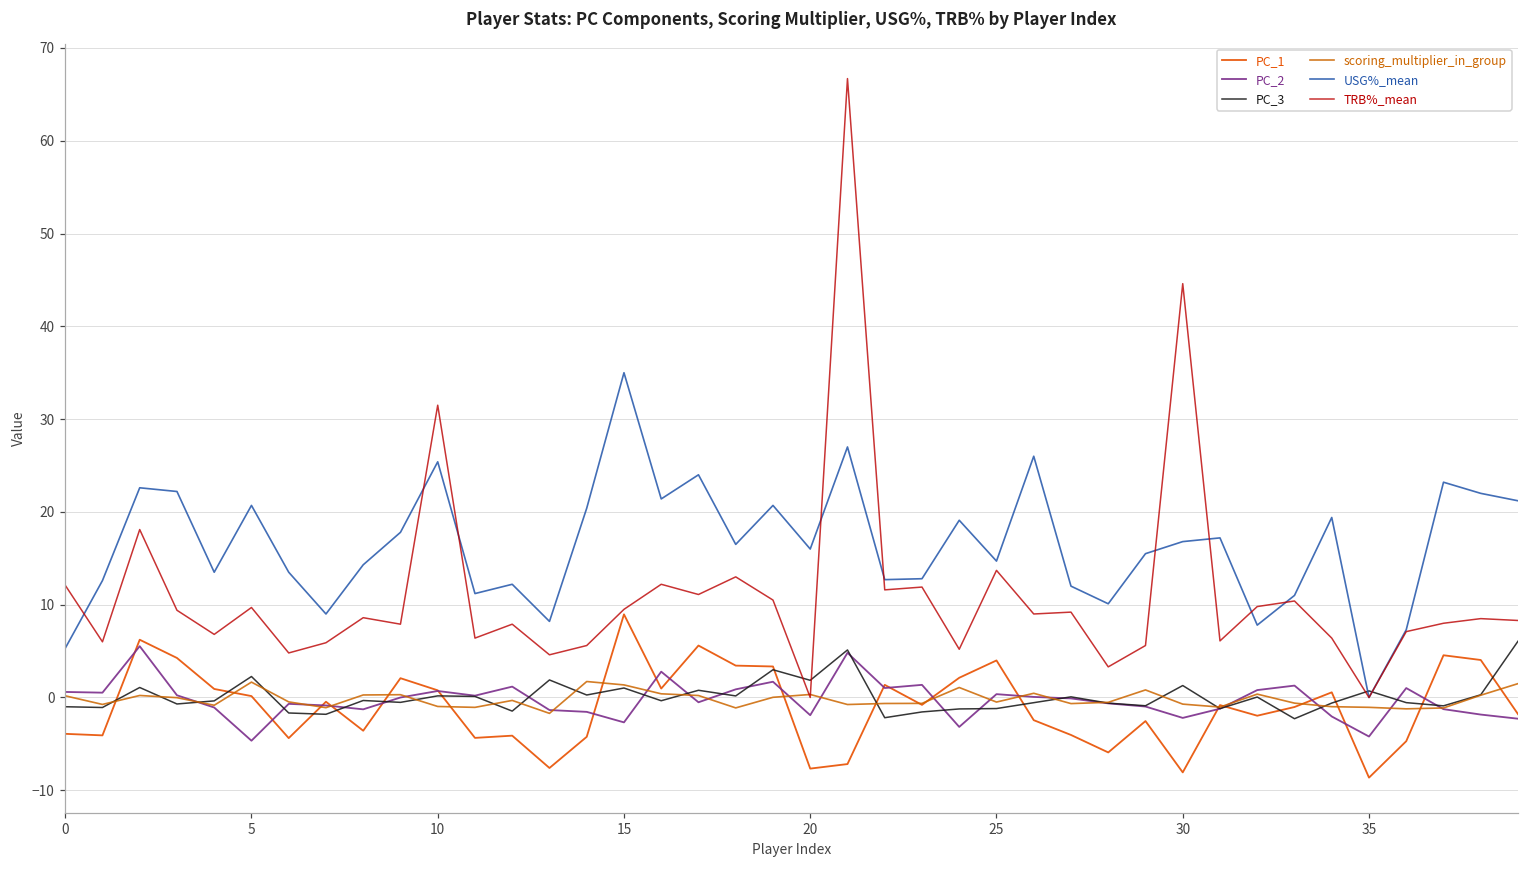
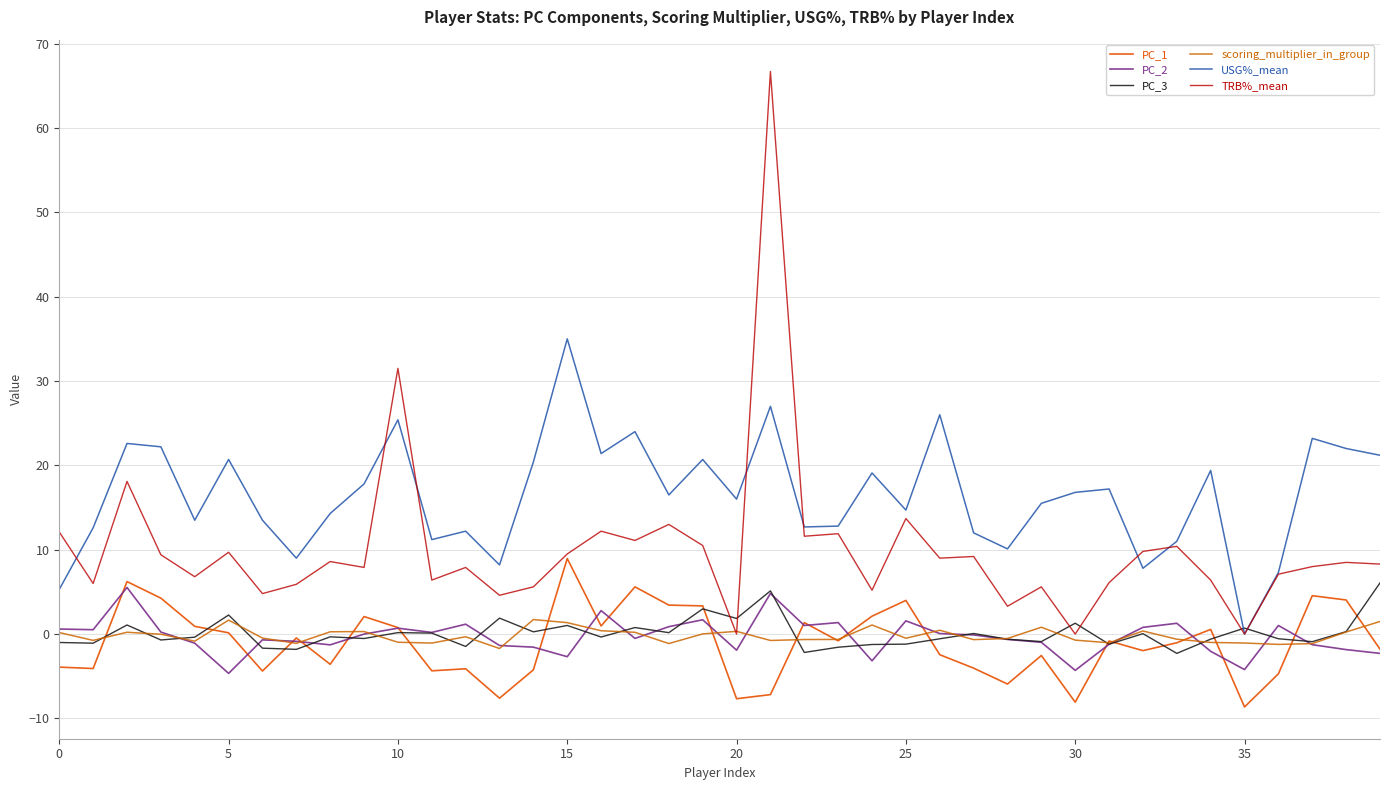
  {
    "PC_2": {
      "0": 1,
      "5": -5,
      "15": -3,
      "20": -2,
-     "25": 0,
-     "30": -2,
+     "25": 2,
+     "30": -4,
      "35": -4
    },
    "PC_3": {
      "0": -1,
      "5": 2,
      "10": 0,
      "15": 1,
      "20": 2,
      "25": -1,
      "30": 1,
      "35": 1
    },
    "USG%_mean": {
      "0": 5,
      "5": 21,
      "10": 25,
      "15": 35,
      "20": 16,
      "25": 15,
      "30": 17
    },
    "TRB%_mean": {
      "0": 12,
      "5": 10,
      "10": 32,
      "15": 10,
      "20": 0,
      "25": 14,
-     "30": 45
+     "30": 0
    }
  }
